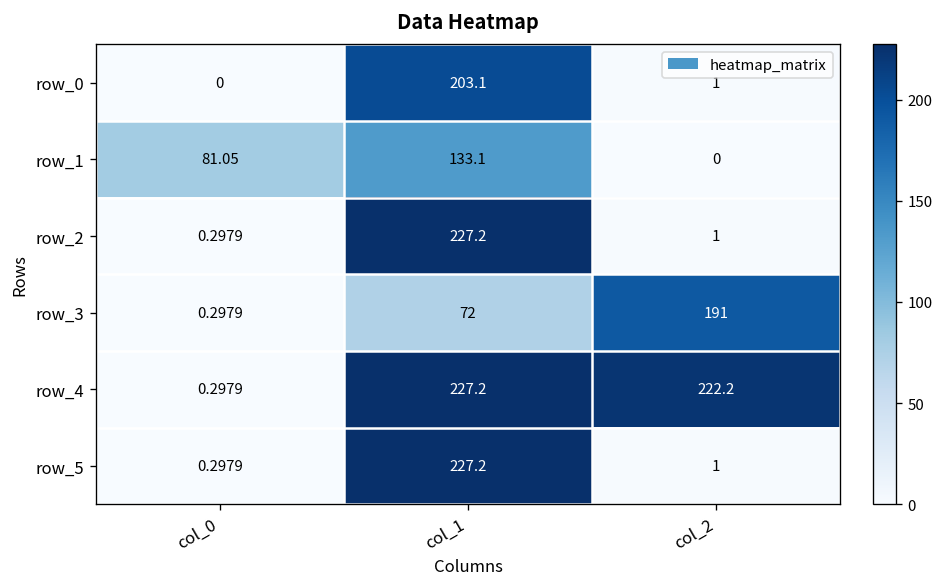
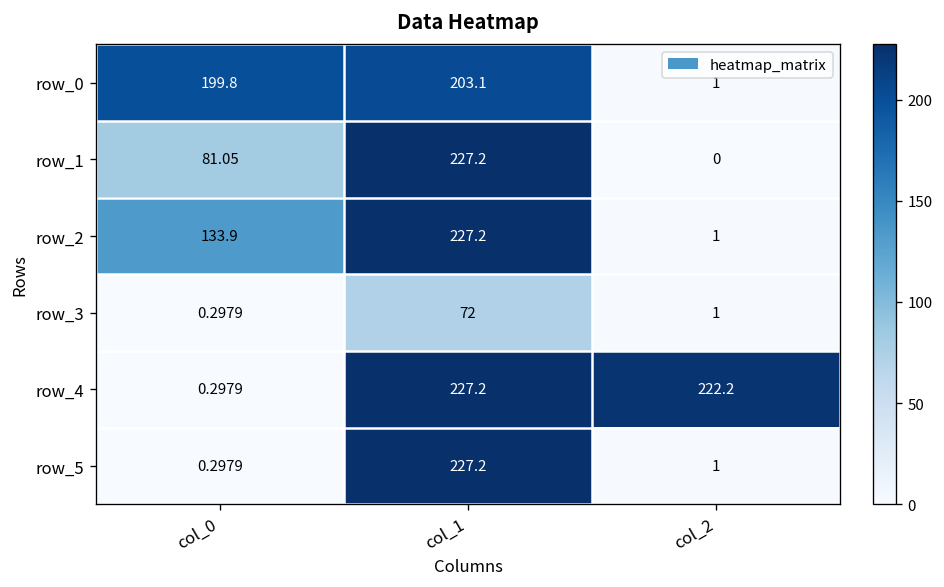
  {
    "row_0": {
-     "col_0": 0,
+     "col_0": 199.8,
      "col_1": 203.1
    },
    "row_1": {
      "col_0": 81.05,
-     "col_1": 133.1,
+     "col_1": 227.2,
      "col_2": 0
    },
    "row_2": {
-     "col_0": 0.2979,
+     "col_0": 133.9,
      "col_1": 227.2,
      "col_2": 1
    },
    "row_3": {
      "col_0": 0.2979,
      "col_1": 72,
-     "col_2": 191
+     "col_2": 1
    },
    "row_4": {
      "col_0": 0.2979,
      "col_1": 227.2,
      "col_2": 222.2
    },
    "row_5": {
      "col_0": 0.2979,
      "col_1": 227.2,
      "col_2": 1
    }
  }
